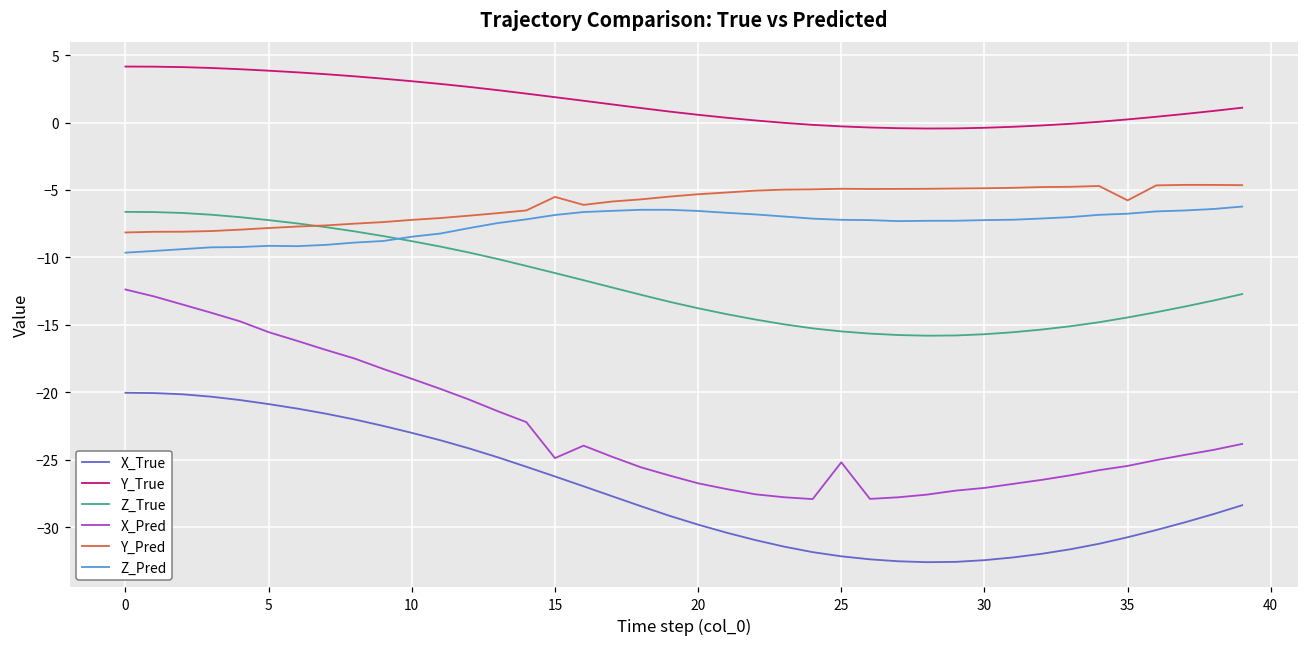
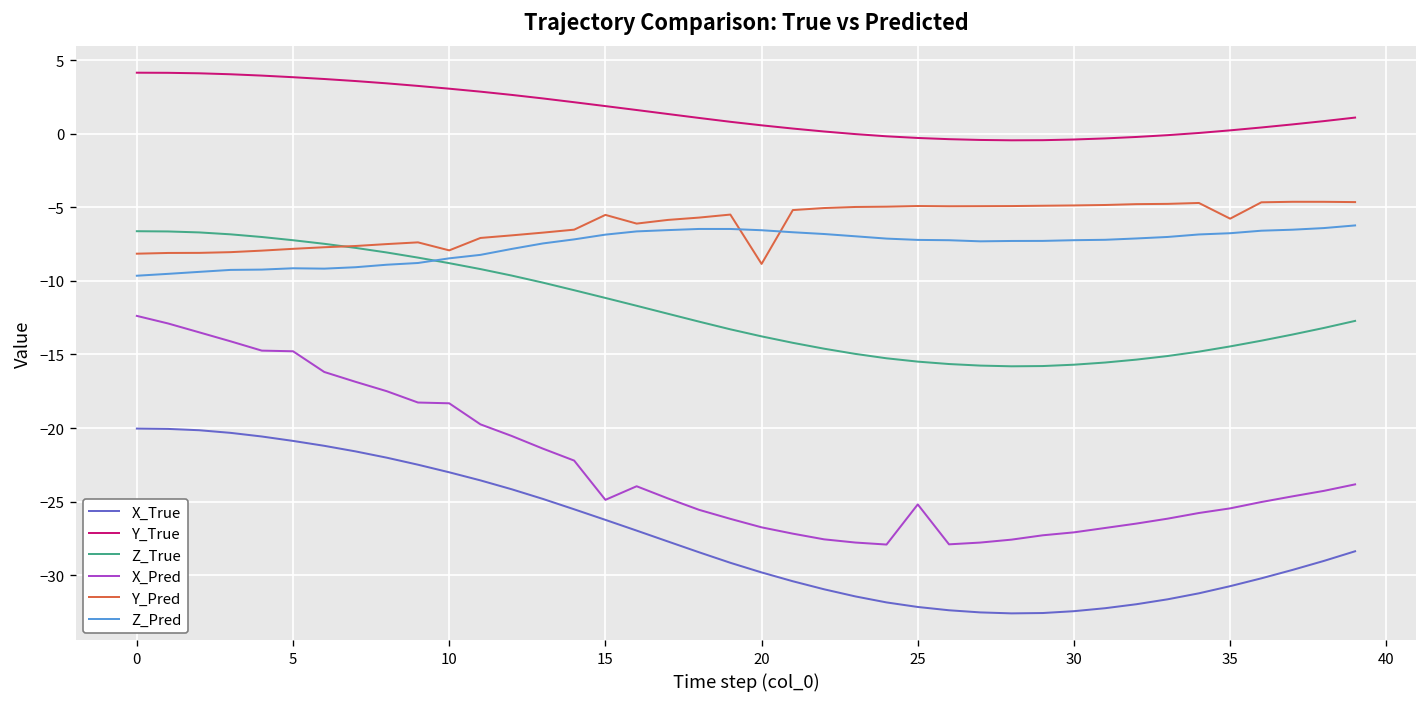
  {
    "Y_True": {
      "0": 4.1,
      "5": 3.8,
      "10": 3.1,
      "15": 1.9,
      "20": 0.6,
      "25": -0.3,
      "30": -0.4,
      "35": 0.2
    },
    "Z_True": {
      "0": -6.6,
      "5": -7.2,
      "10": -8.8,
      "15": -11.2,
      "20": -13.8,
      "25": -15.5,
      "30": -15.7,
      "35": -14.5
    },
    "X_Pred": {
      "0": -12.4,
-     "5": -15.5,
-     "10": -19.0,
+     "5": -14.8,
+     "10": -18.3,
      "15": -24.9,
      "20": -26.7,
      "25": -25.2,
      "30": -27.1,
      "35": -25.5
    },
    "Y_Pred": {
      "0": -8.2,
      "5": -7.8,
-     "10": -7.2,
+     "10": -7.9,
      "15": -5.5,
-     "20": -5.3,
+     "20": -8.8,
      "25": -4.9,
      "30": -4.9,
      "35": -5.8
    }
  }
